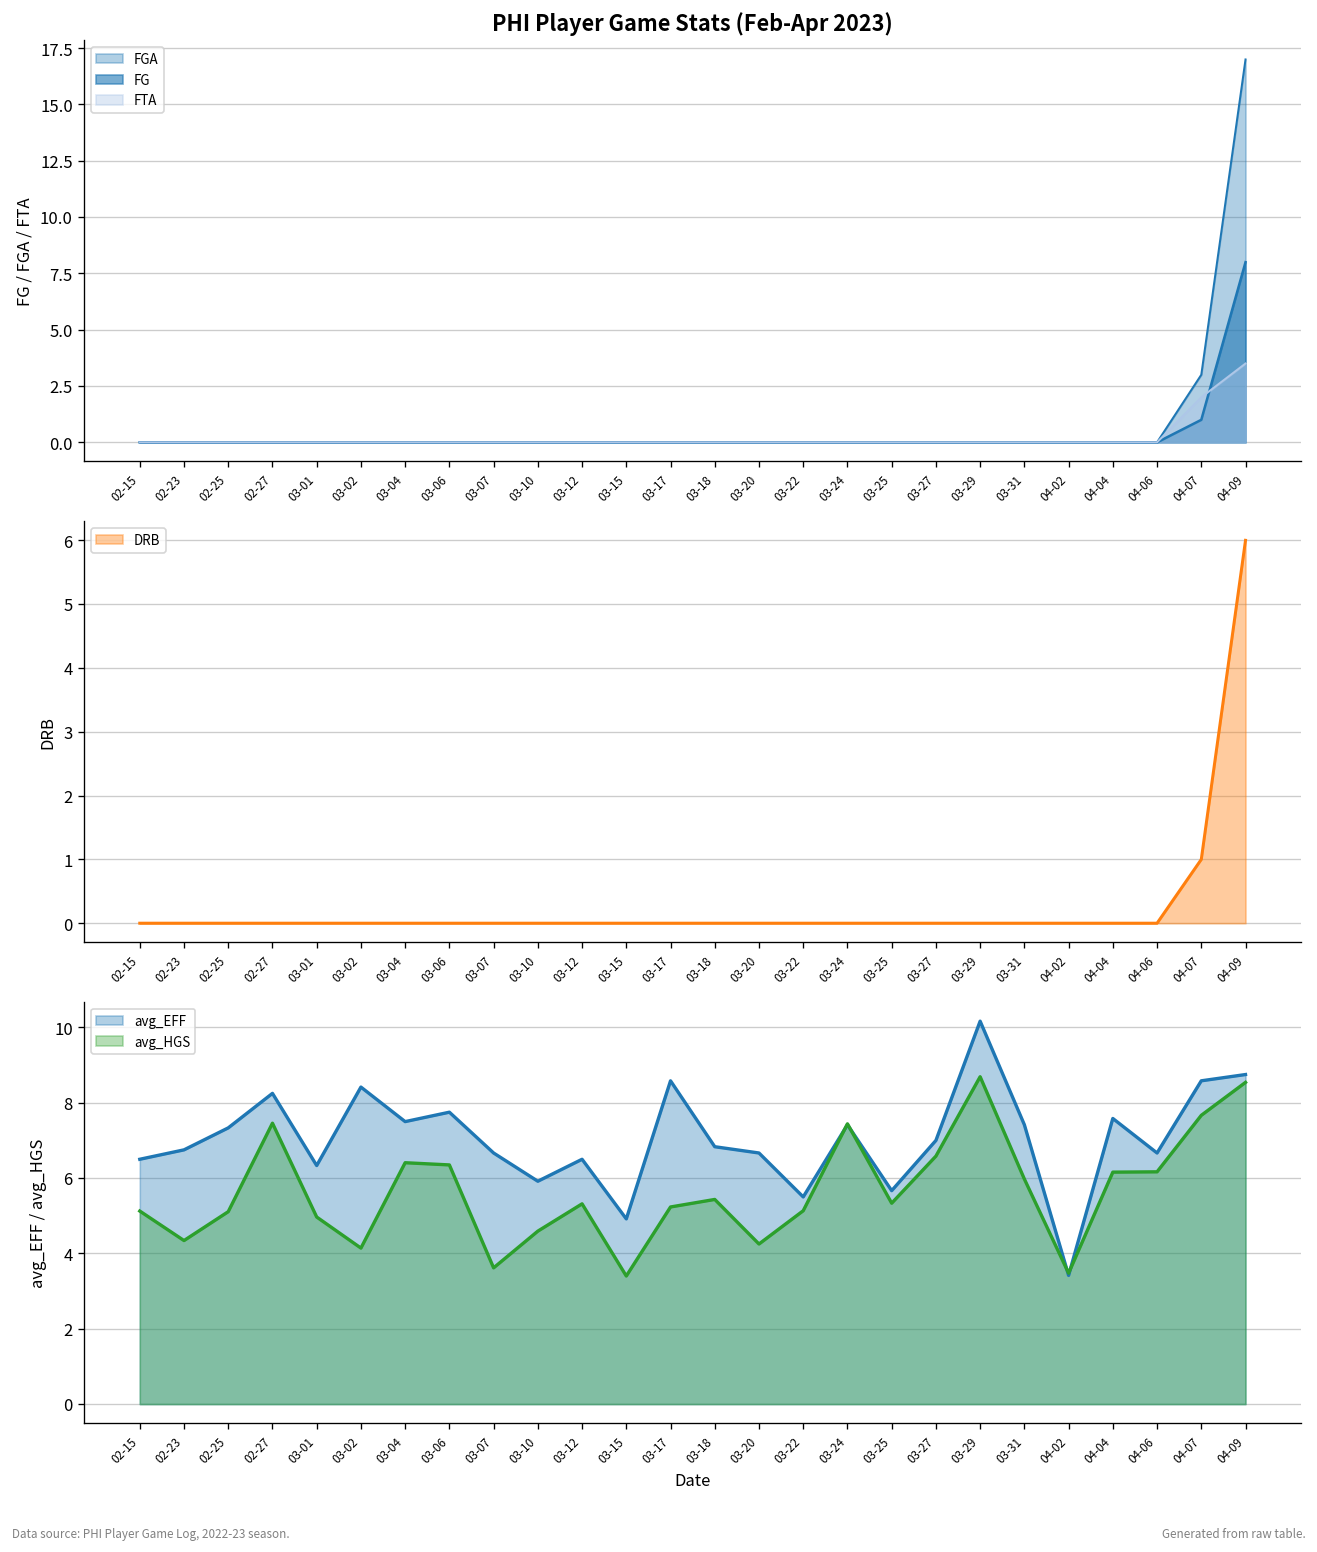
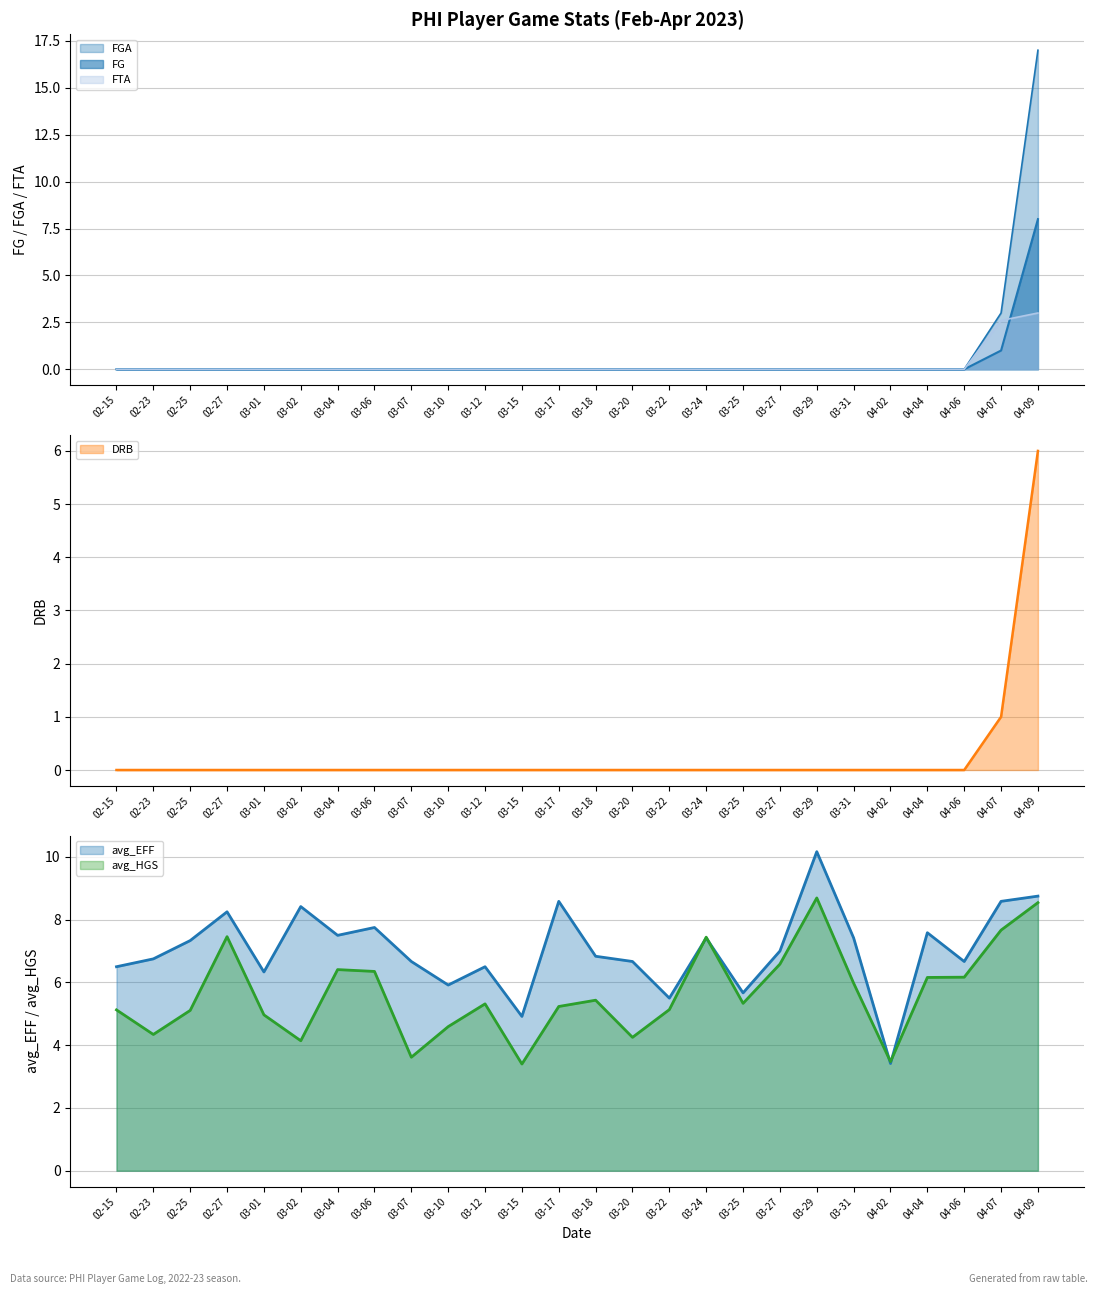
  {
    "PHI Player Game Stats (Feb-Apr 2023)": {
      "FTA": {
-       "04-07": 2.0,
-       "04-09": 3.5
+       "04-07": 2.6,
+       "04-09": 3.0
      }
    }
  }
